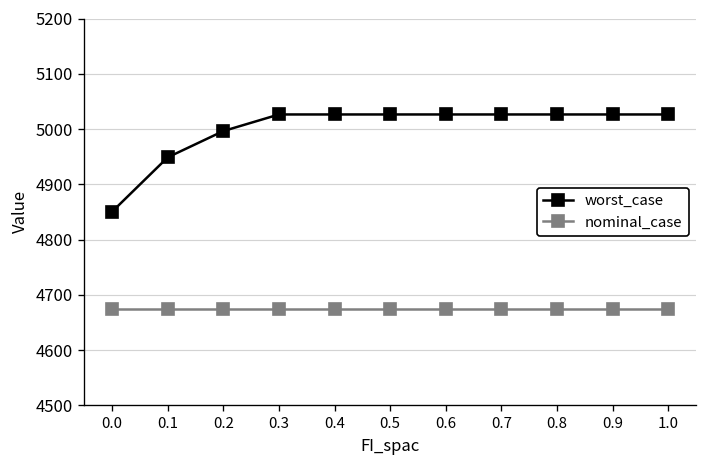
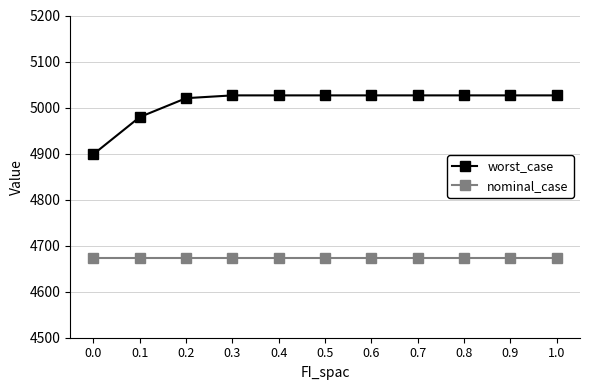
  {
    "worst_case": {
-     "0.0": 4850,
-     "0.1": 4950,
-     "0.2": 5000,
+     "0.0": 4900,
+     "0.1": 4980,
+     "0.2": 5020,
      "0.3": 5030,
      "0.4": 5030,
      "0.5": 5030,
      "0.6": 5030,
      "0.7": 5030,
      "0.8": 5030,
      "0.9": 5030,
      "1.0": 5030
    },
    "nominal_case": {
      "0.0": 4670,
      "0.1": 4670,
      "0.2": 4670,
      "0.3": 4670,
      "0.4": 4670,
      "0.5": 4670,
      "0.6": 4670,
      "0.7": 4670,
      "0.8": 4670,
      "0.9": 4670,
      "1.0": 4670
    }
  }
